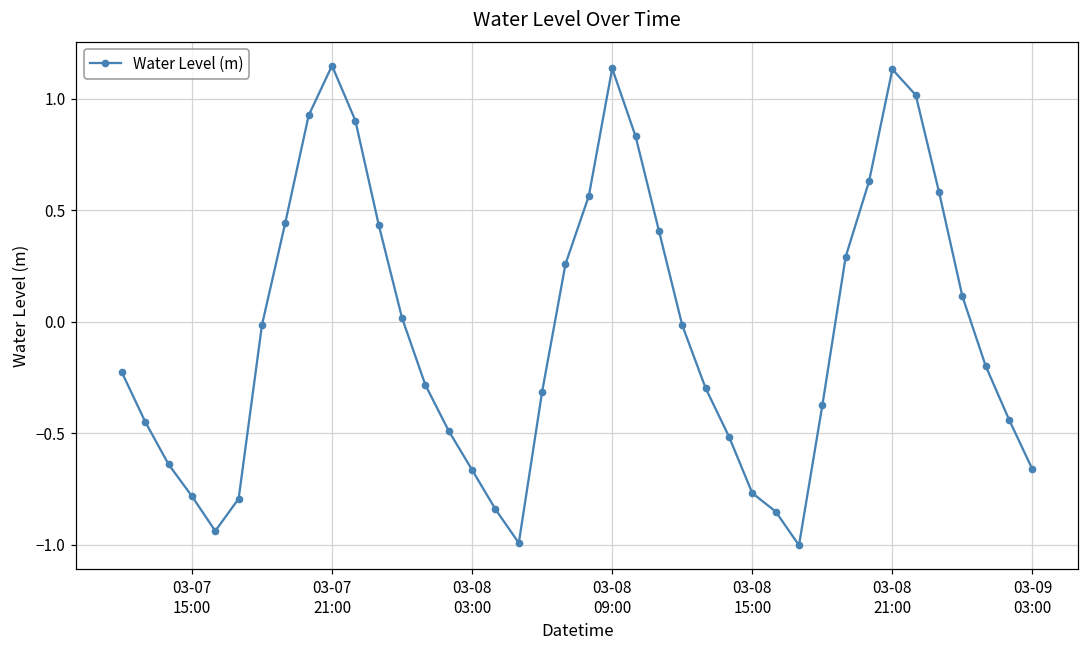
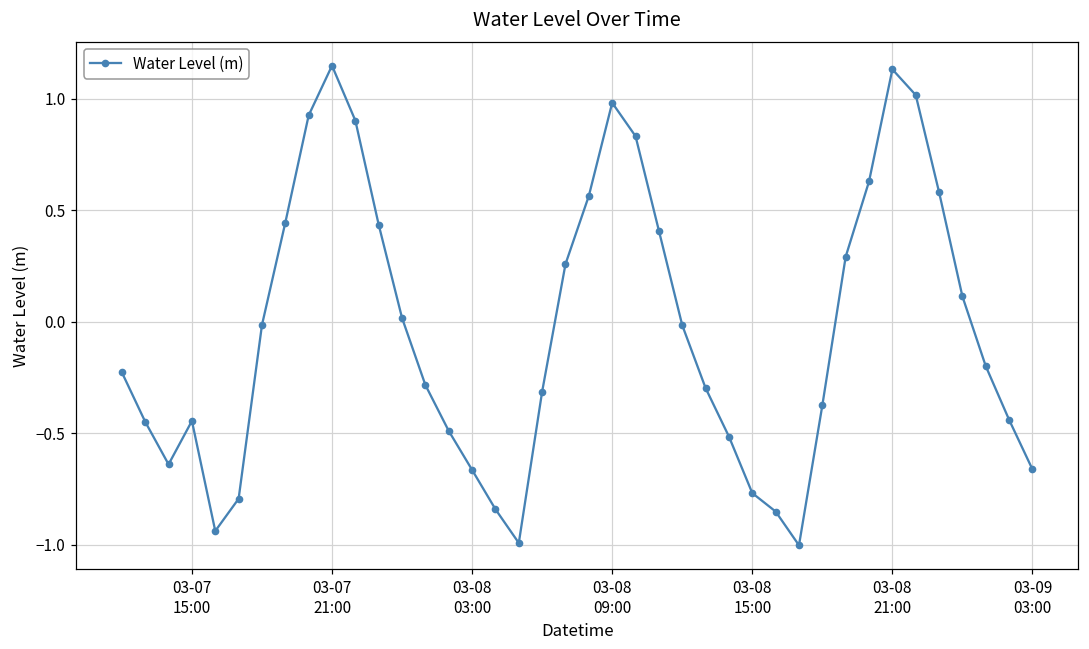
  {
-   "03-07 15:00": -0.78,
+   "03-07 15:00": -0.44,
    "03-07 21:00": 1.15,
    "03-08 03:00": -0.66,
-   "03-08 09:00": 1.14,
+   "03-08 09:00": 0.98,
    "03-08 15:00": -0.77,
    "03-08 21:00": 1.13,
    "03-09 03:00": -0.66
  }
